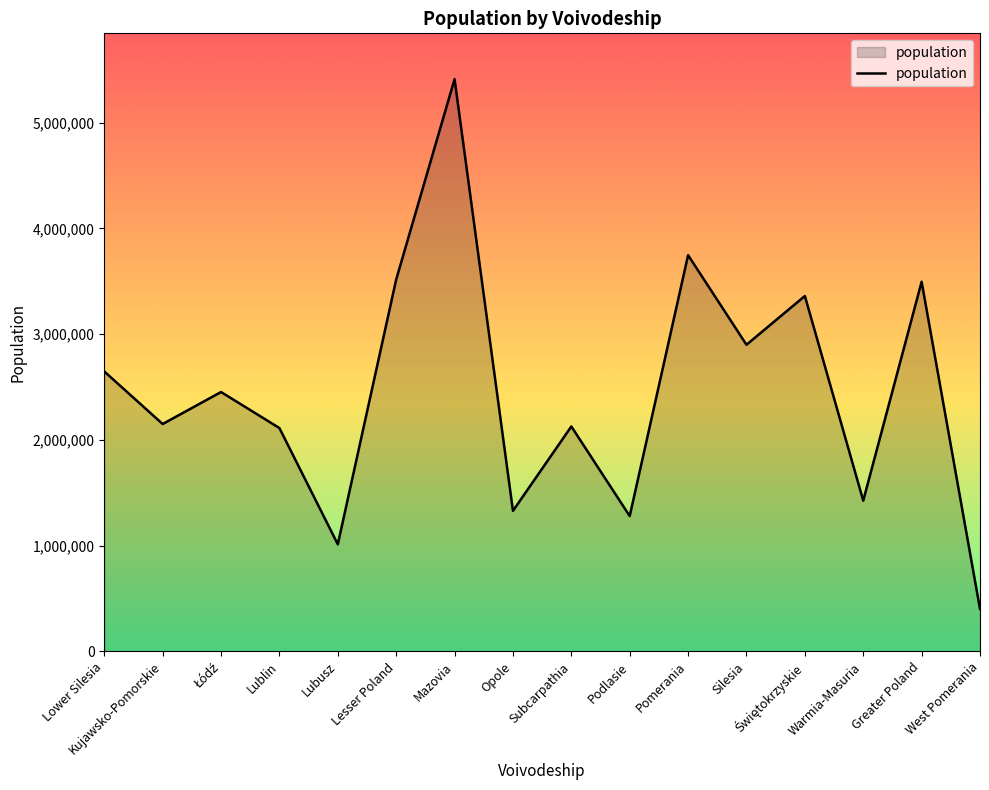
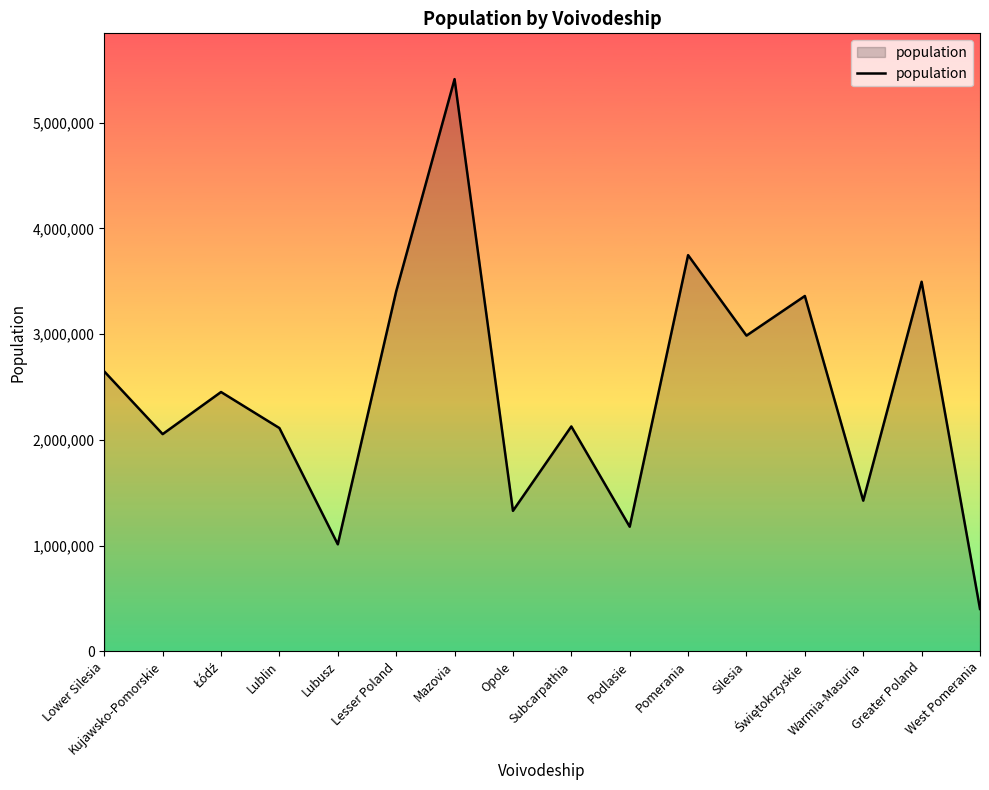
  {
    "Lower Silesia": "2,650,000",
-   "Kujawsko-Pomorskie": "2,150,000",
+   "Kujawsko-Pomorskie": "2,060,000",
    "Łódź": "2,450,000",
    "Lublin": "2,110,000",
    "Lubusz": "1,010,000",
-   "Lesser Poland": "3,520,000",
+   "Lesser Poland": "3,400,000",
    "Mazovia": "5,410,000",
    "Opole": "1,330,000",
    "Subcarpathia": "2,130,000",
-   "Podlasie": "1,280,000",
+   "Podlasie": "1,180,000",
    "Pomerania": "3,750,000",
-   "Silesia": "2,900,000",
+   "Silesia": "2,990,000",
    "Świętokrzyskie": "3,360,000",
    "Warmia-Masuria": "1,430,000",
    "Greater Poland": "3,500,000",
    "West Pomerania": "400,000"
  }
